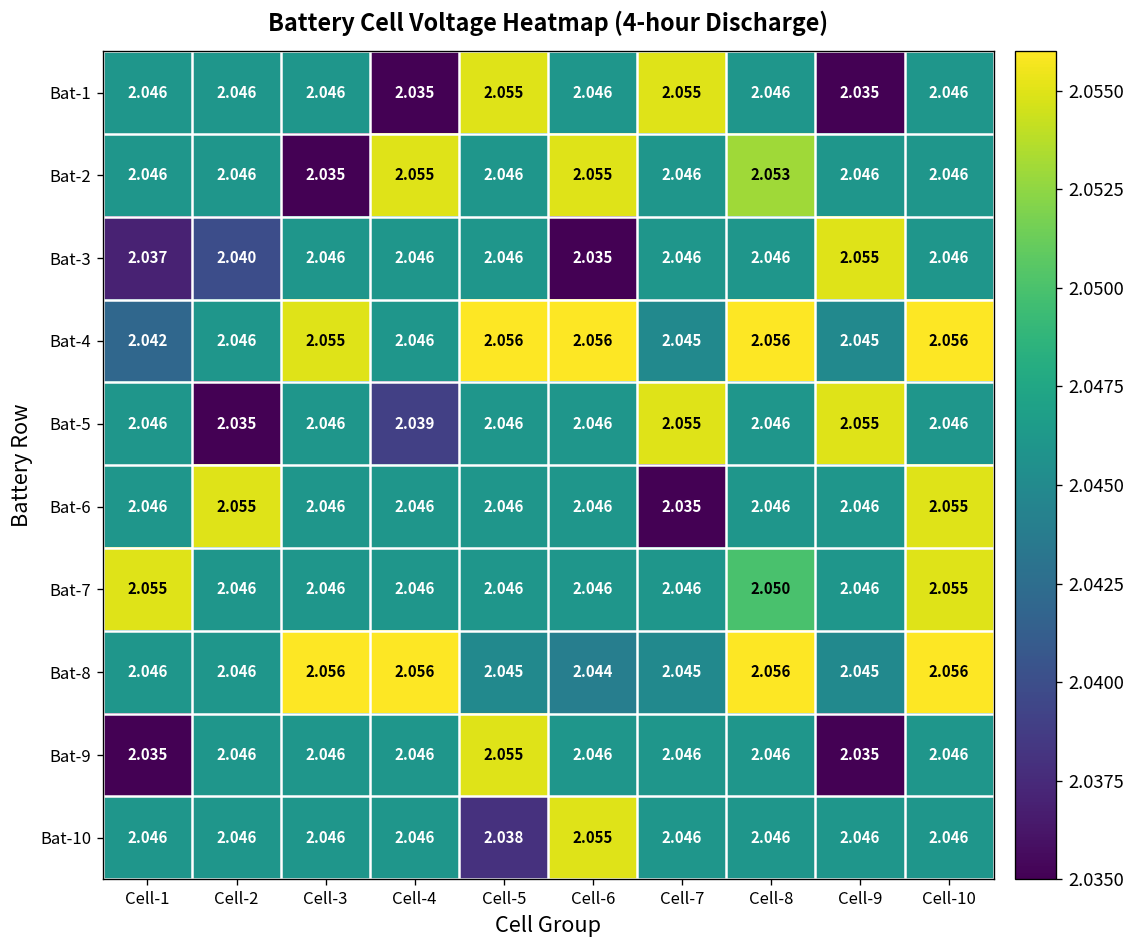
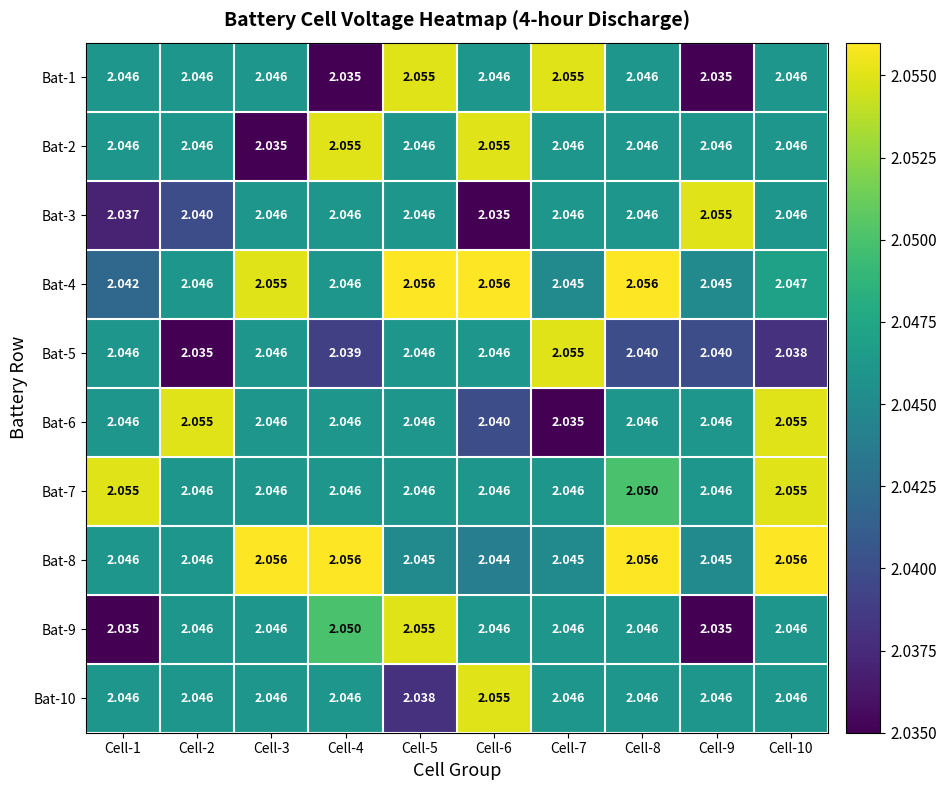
  {
    "Bat-1": {
      "Cell-1": 2.046,
      "Cell-2": 2.046,
      "Cell-3": 2.046,
      "Cell-4": 2.035,
      "Cell-5": 2.055,
      "Cell-6": 2.046,
      "Cell-7": 2.055,
      "Cell-8": 2.046,
      "Cell-9": 2.035,
      "Cell-10": 2.046
    },
    "Bat-2": {
      "Cell-1": 2.046,
      "Cell-2": 2.046,
      "Cell-3": 2.035,
      "Cell-4": 2.055,
      "Cell-5": 2.046,
      "Cell-6": 2.055,
      "Cell-7": 2.046,
-     "Cell-8": 2.053,
+     "Cell-8": 2.046,
      "Cell-9": 2.046,
      "Cell-10": 2.046
    },
    "Bat-3": {
      "Cell-1": 2.037,
      "Cell-2": 2.040,
      "Cell-3": 2.046,
      "Cell-4": 2.046,
      "Cell-5": 2.046,
      "Cell-6": 2.035,
      "Cell-7": 2.046,
      "Cell-8": 2.046,
      "Cell-9": 2.055,
      "Cell-10": 2.046
    },
    "Bat-4": {
      "Cell-1": 2.042,
      "Cell-2": 2.046,
      "Cell-3": 2.055,
      "Cell-4": 2.046,
      "Cell-5": 2.056,
      "Cell-6": 2.056,
      "Cell-7": 2.045,
      "Cell-8": 2.056,
      "Cell-9": 2.045,
-     "Cell-10": 2.056
+     "Cell-10": 2.047
    },
    "Bat-5": {
      "Cell-1": 2.046,
      "Cell-2": 2.035,
      "Cell-3": 2.046,
      "Cell-4": 2.039,
      "Cell-5": 2.046,
      "Cell-6": 2.046,
      "Cell-7": 2.055,
-     "Cell-8": 2.046,
-     "Cell-9": 2.055,
-     "Cell-10": 2.046
+     "Cell-8": 2.040,
+     "Cell-9": 2.040,
+     "Cell-10": 2.038
    },
    "Bat-6": {
      "Cell-1": 2.046,
      "Cell-2": 2.055,
      "Cell-3": 2.046,
      "Cell-4": 2.046,
      "Cell-5": 2.046,
-     "Cell-6": 2.046,
+     "Cell-6": 2.040,
      "Cell-7": 2.035,
      "Cell-8": 2.046,
      "Cell-9": 2.046,
      "Cell-10": 2.055
    },
    "Bat-7": {
      "Cell-1": 2.055,
      "Cell-2": 2.046,
      "Cell-3": 2.046,
      "Cell-4": 2.046,
      "Cell-5": 2.046,
      "Cell-6": 2.046,
      "Cell-7": 2.046,
      "Cell-8": 2.050,
      "Cell-9": 2.046,
      "Cell-10": 2.055
    },
    "Bat-8": {
      "Cell-1": 2.046,
      "Cell-2": 2.046,
      "Cell-3": 2.056,
      "Cell-4": 2.056,
      "Cell-5": 2.045,
      "Cell-6": 2.044,
      "Cell-7": 2.045,
      "Cell-8": 2.056,
      "Cell-9": 2.045,
      "Cell-10": 2.056
    },
    "Bat-9": {
      "Cell-1": 2.035,
      "Cell-2": 2.046,
      "Cell-3": 2.046,
-     "Cell-4": 2.046,
+     "Cell-4": 2.050,
      "Cell-5": 2.055,
      "Cell-6": 2.046,
      "Cell-7": 2.046,
      "Cell-8": 2.046,
      "Cell-9": 2.035,
      "Cell-10": 2.046
    },
    "Bat-10": {
      "Cell-1": 2.046,
      "Cell-2": 2.046,
      "Cell-3": 2.046,
      "Cell-4": 2.046,
      "Cell-5": 2.038,
      "Cell-6": 2.055,
      "Cell-7": 2.046,
      "Cell-8": 2.046,
      "Cell-9": 2.046,
      "Cell-10": 2.046
    }
  }
